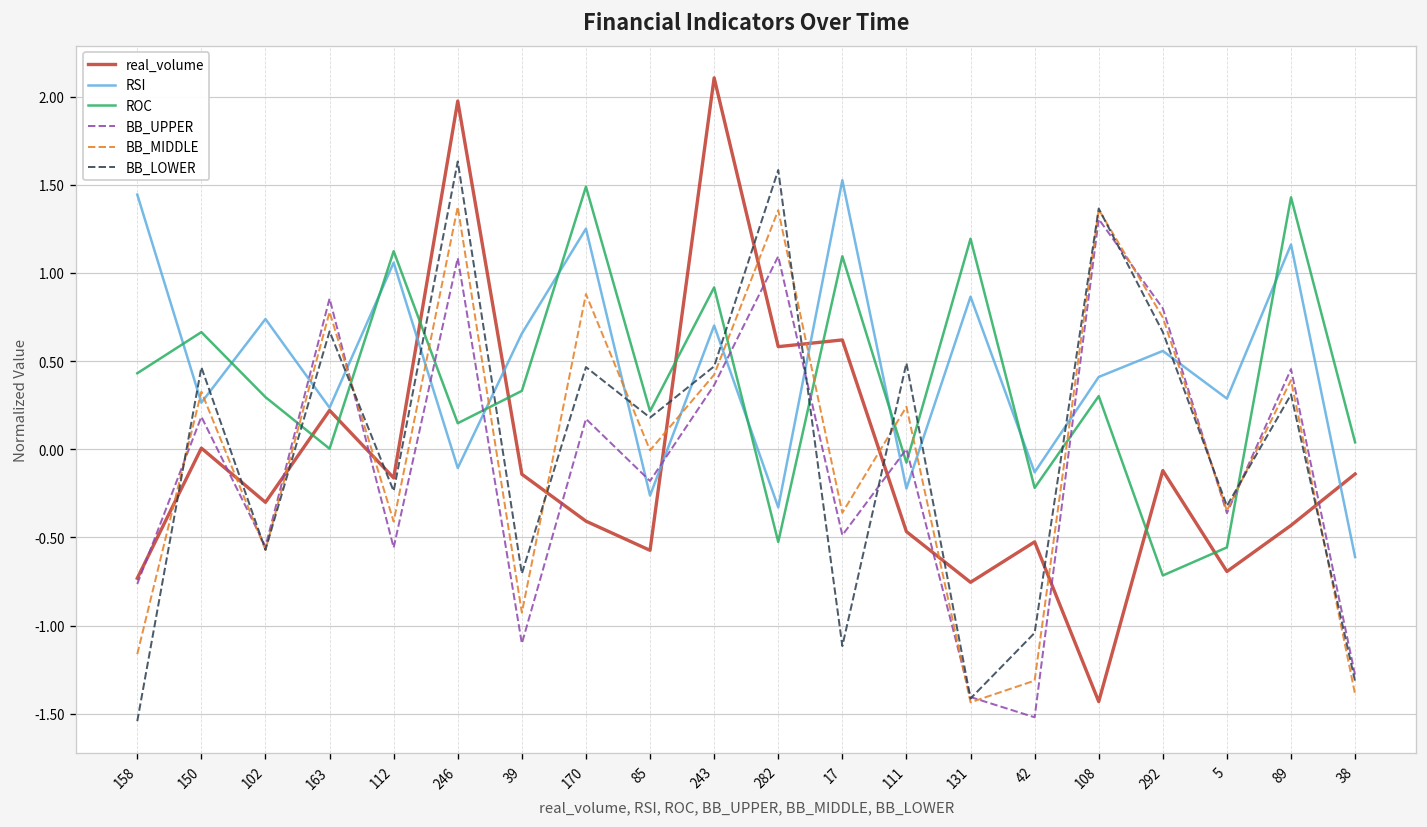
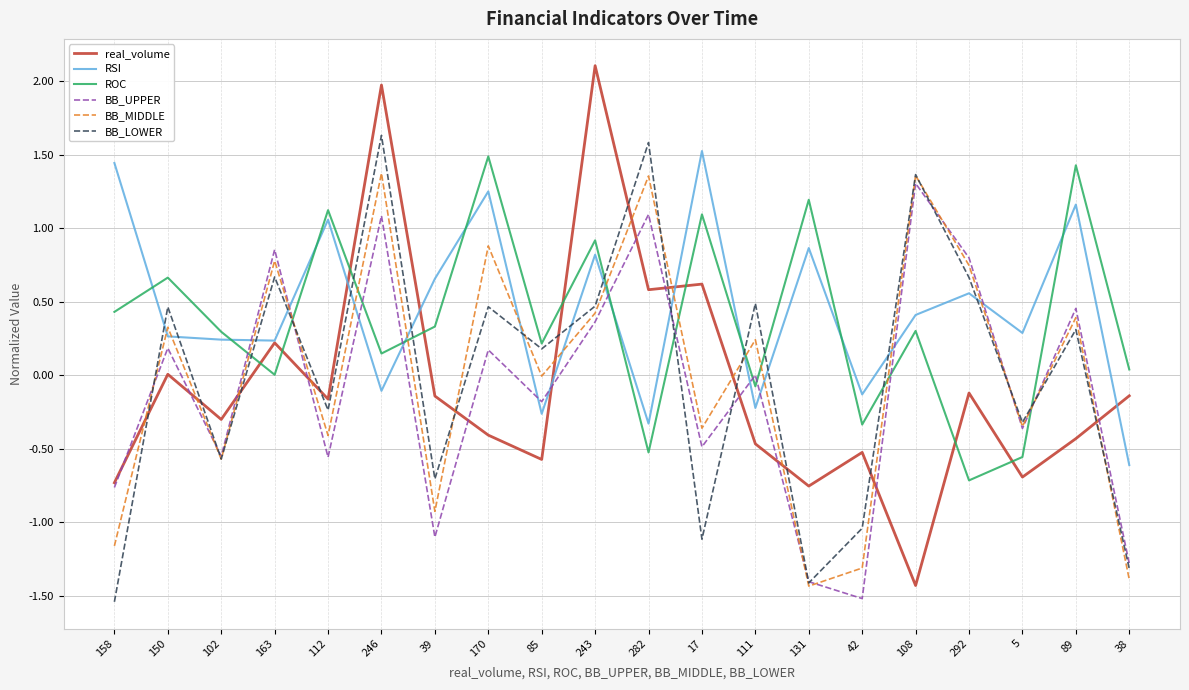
  {
    "real_volume": {
      "158": -0.73,
      "150": 0.01,
      "102": -0.30,
      "112": -0.16,
      "246": 1.97,
      "39": -0.14,
      "170": -0.41,
      "85": -0.57,
      "243": 2.11,
      "282": 0.58,
      "17": 0.62,
      "111": -0.47,
      "131": -0.75,
      "42": -0.53,
      "108": -1.43,
      "292": -0.12,
      "5": -0.69,
      "89": -0.43,
      "38": -0.14
    },
    "RSI": {
      "158": 1.44,
      "150": 0.26,
-     "102": 0.74,
+     "102": 0.24,
      "112": 1.06,
      "246": -0.11,
      "39": 0.66,
      "170": 1.25,
      "85": -0.26,
-     "243": 0.70,
+     "243": 0.82,
      "282": -0.33,
      "17": 1.53,
      "111": -0.22,
      "131": 0.87,
      "42": -0.13,
      "108": 0.41,
      "292": 0.56,
      "5": 0.29,
      "89": 1.16,
      "38": -0.61
    },
    "ROC": {
      "158": 0.43,
      "150": 0.66,
      "102": 0.30,
      "163": 0.00,
      "112": 1.12,
      "246": 0.15,
      "39": 0.33,
      "170": 1.49,
      "85": 0.22,
      "243": 0.92,
      "282": -0.53,
      "17": 1.09,
      "111": -0.08,
      "131": 1.19,
-     "42": -0.22,
+     "42": -0.34,
      "108": 0.30,
      "292": -0.72,
      "5": -0.56,
      "89": 1.43,
      "38": 0.04
    },
    "BB_UPPER": {
      "158": -0.76,
      "150": 0.18,
      "102": -0.55,
      "163": 0.85,
      "112": -0.56,
      "246": 1.09,
      "39": -1.10,
      "170": 0.17,
      "85": -0.18,
      "243": 0.36,
      "282": 1.09,
      "17": -0.49,
      "111": 0.00,
      "42": -1.52,
      "108": 1.31,
      "292": 0.80,
      "89": 0.45,
      "38": -1.28
    },
    "BB_MIDDLE": {
      "158": -1.16,
      "150": 0.33,
      "163": 0.78,
      "112": -0.41,
      "246": 1.37,
      "39": -0.93,
      "170": 0.88,
      "85": -0.01,
      "243": 0.42,
      "282": 1.36,
      "17": -0.36,
      "111": 0.24,
      "131": -1.44,
      "42": -1.31,
      "292": 0.75,
      "89": 0.39,
      "38": -1.39
    },
    "BB_LOWER": {
      "158": -1.54,
      "150": 0.47,
      "163": 0.67,
      "112": -0.24,
      "246": 1.63,
      "39": -0.71,
      "170": 0.47,
      "85": 0.18,
      "243": 0.47,
      "282": 1.58,
      "17": -1.12,
      "111": 0.49,
      "42": -1.04,
      "292": 0.66,
      "5": -0.32,
      "89": 0.31,
      "38": -1.32
    }
  }
